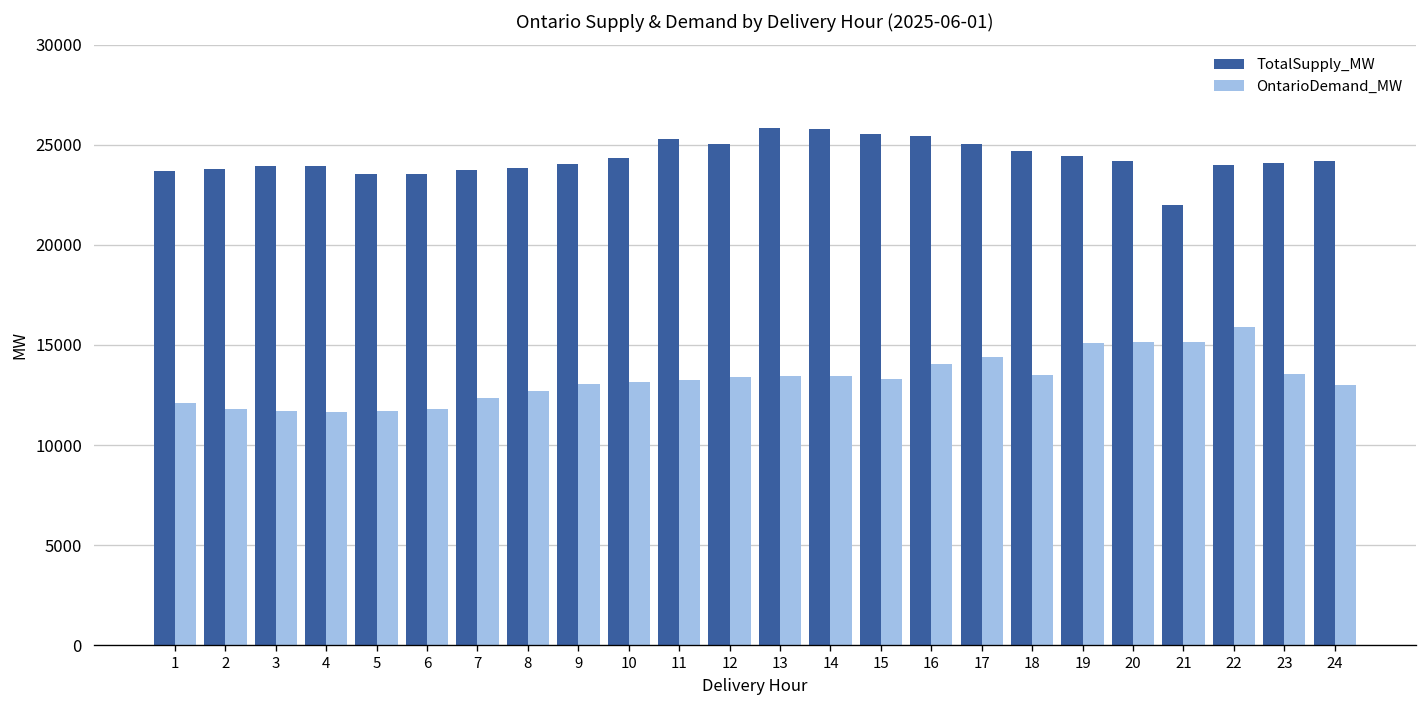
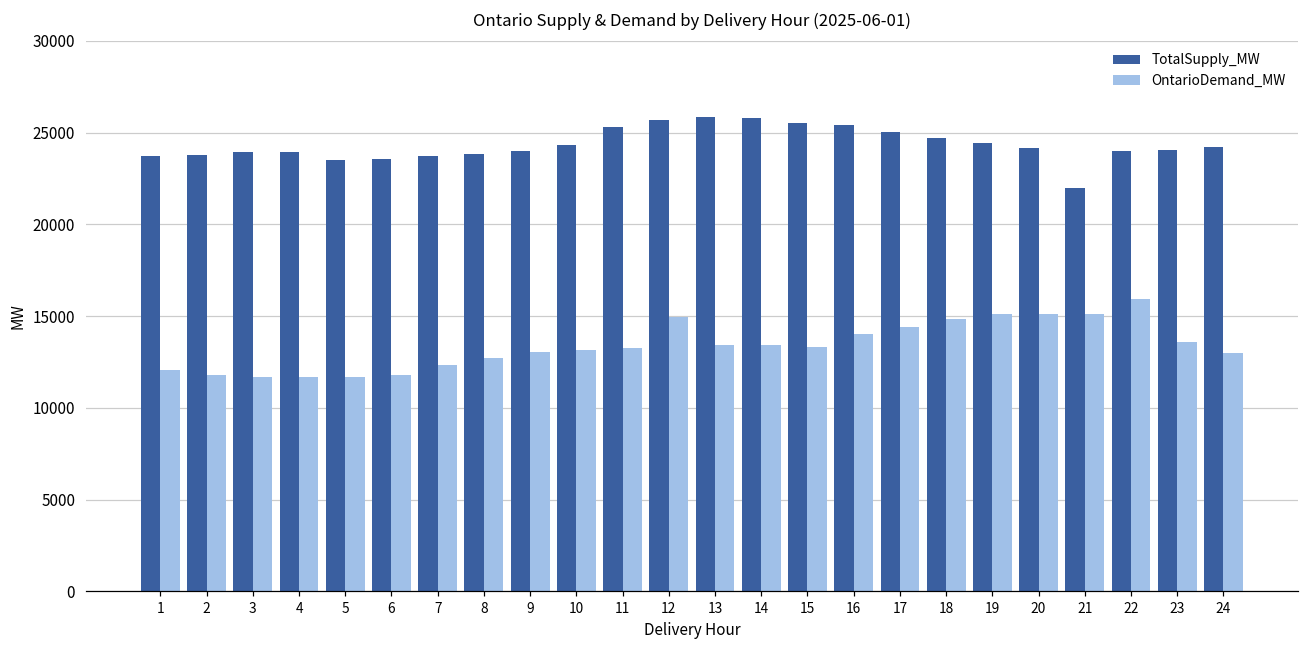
  {
    "TotalSupply_MW": {
      "1": 23700,
      "2": 23800,
      "3": 23900,
      "4": 23900,
      "5": 23500,
      "6": 23500,
      "7": 23700,
      "8": 23900,
      "9": 24000,
      "10": 24300,
      "11": 25300,
-     "12": 25000,
+     "12": 25700,
      "13": 25800,
      "14": 25800,
      "15": 25500,
      "16": 25400,
      "17": 25100,
      "18": 24700,
      "19": 24400,
      "20": 24200,
      "21": 22000,
      "22": 24000,
      "23": 24100,
      "24": 24200
    },
    "OntarioDemand_MW": {
      "1": 12100,
      "2": 11800,
      "3": 11700,
      "4": 11700,
      "5": 11700,
      "6": 11800,
      "7": 12400,
      "8": 12700,
      "9": 13000,
      "10": 13200,
      "11": 13300,
-     "12": 13400,
+     "12": 15000,
      "13": 13400,
      "14": 13400,
      "15": 13300,
      "16": 14000,
      "17": 14400,
-     "18": 13500,
+     "18": 14800,
      "19": 15100,
      "20": 15100,
      "21": 15100,
      "22": 15900,
      "23": 13600,
      "24": 13000
    }
  }
